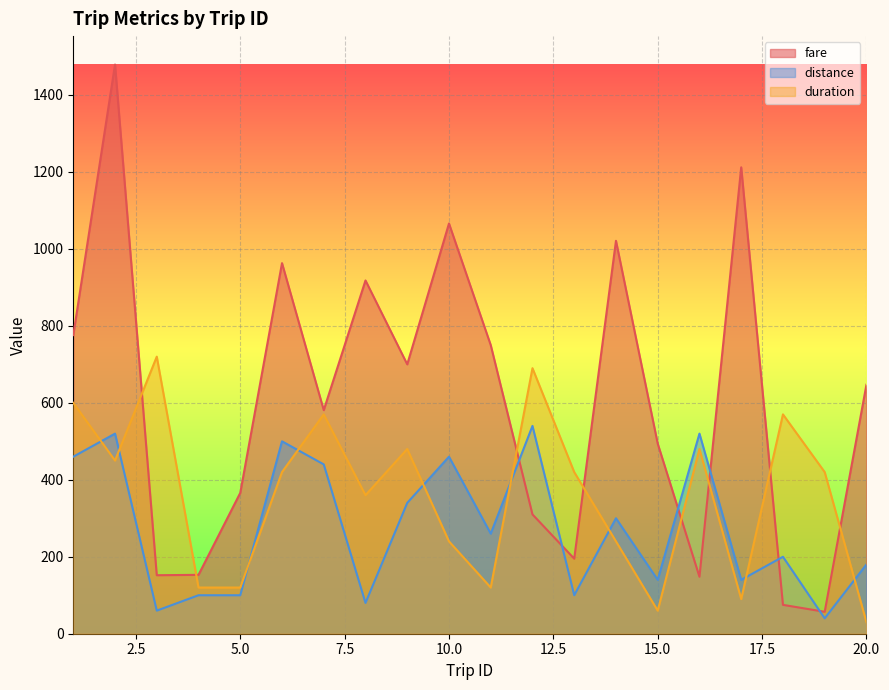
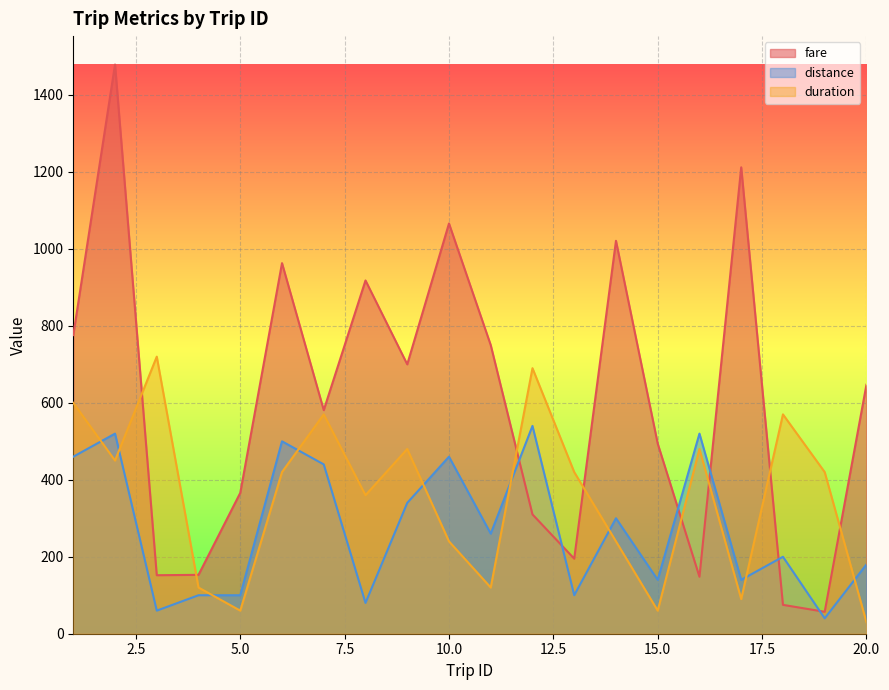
  {
    "fare": {
      "5.0": 370,
      "10.0": 1070,
      "15.0": 490,
      "20.0": 650
    },
    "distance": {
      "5.0": 100,
      "10.0": 460,
      "15.0": 140,
      "20.0": 180
    },
    "duration": {
-     "5.0": 120,
+     "5.0": 60,
      "10.0": 240,
      "15.0": 60,
      "20.0": 30
    }
  }
